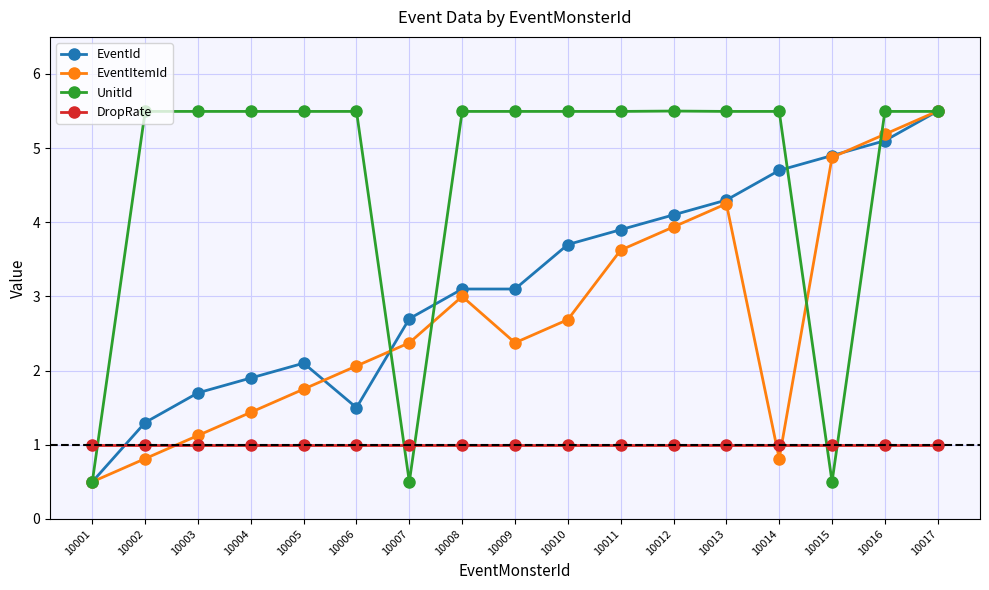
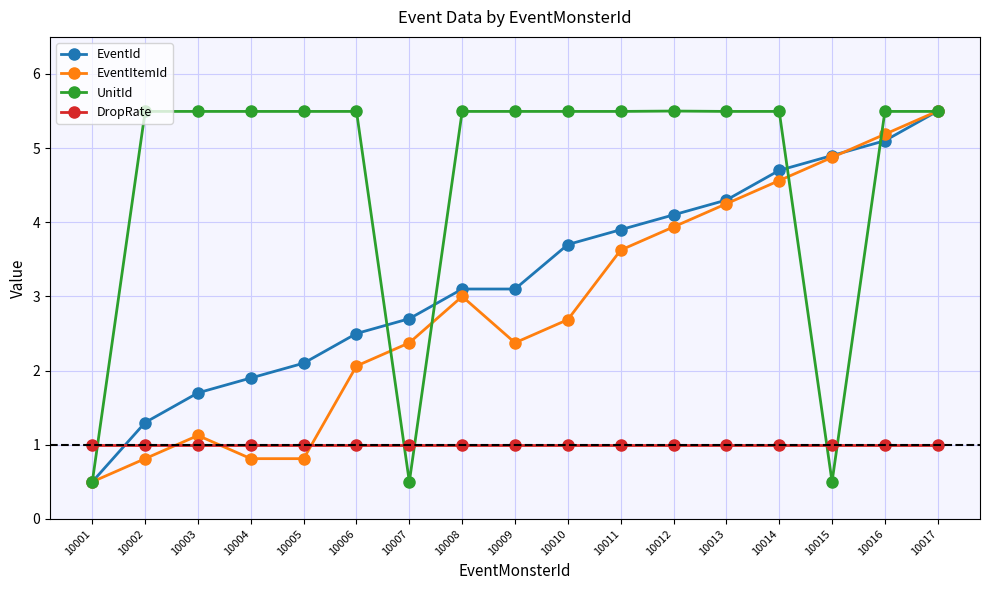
  {
    "EventId": {
      "10002": 1.3,
      "10003": 1.7,
      "10004": 1.9,
      "10005": 2.1,
-     "10006": 1.5,
+     "10006": 2.5,
      "10007": 2.7,
      "10008": 3.1,
      "10009": 3.1,
      "10010": 3.7,
      "10011": 3.9,
      "10012": 4.1,
      "10013": 4.3,
      "10014": 4.7,
      "10016": 5.1
    },
    "EventItemId": {
      "10002": 0.8,
      "10003": 1.1,
-     "10004": 1.4,
-     "10005": 1.8,
+     "10004": 0.8,
+     "10005": 0.8,
      "10006": 2.1,
      "10007": 2.4,
      "10008": 3.0,
      "10009": 2.4,
      "10010": 2.7,
      "10011": 3.6,
      "10012": 3.9,
      "10013": 4.3,
-     "10014": 0.8,
+     "10014": 4.6,
      "10016": 5.2
    },
    "UnitId": {
      "10003": 5.5,
      "10004": 5.5,
      "10005": 5.5,
      "10006": 5.5,
      "10007": 0.5,
      "10008": 5.5,
      "10009": 5.5,
      "10010": 5.5,
      "10011": 5.5,
      "10012": 5.5,
      "10013": 5.5,
      "10014": 5.5,
      "10015": 0.5,
      "10016": 5.5
    },
    "DropRate": {
      "10001": 1.0,
      "10002": 1.0,
      "10003": 1.0,
      "10004": 1.0,
      "10005": 1.0,
      "10006": 1.0,
      "10007": 1.0,
      "10008": 1.0,
      "10009": 1.0,
      "10010": 1.0,
      "10011": 1.0,
      "10012": 1.0,
      "10013": 1.0,
      "10014": 1.0,
      "10015": 1.0,
      "10016": 1.0,
      "10017": 1.0
    }
  }
